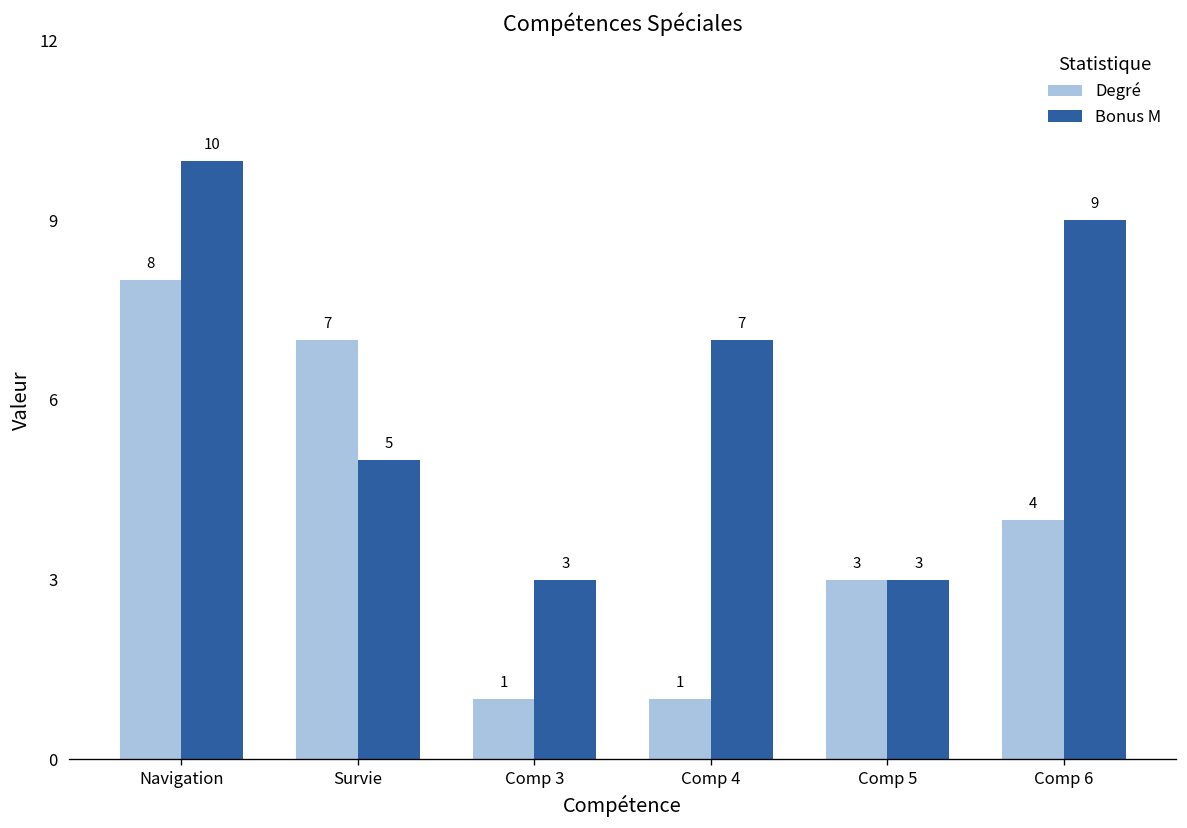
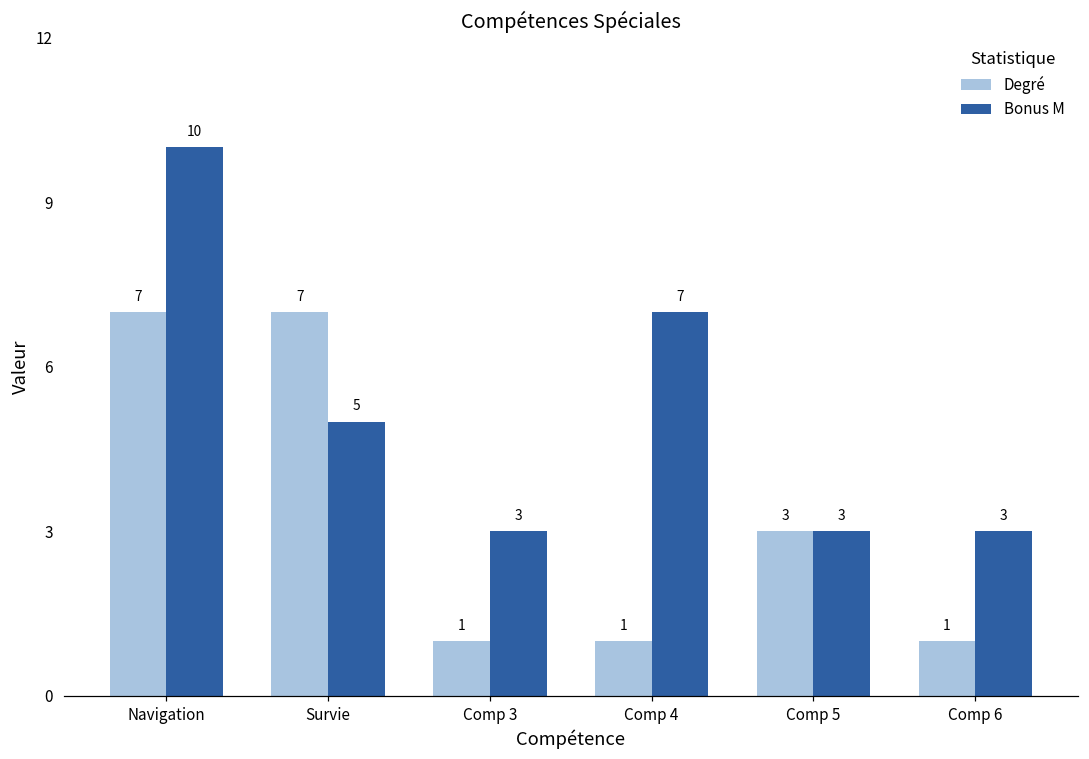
  {
    "Degré": {
-     "Navigation": 8,
+     "Navigation": 7,
      "Survie": 7,
      "Comp 3": 1,
      "Comp 4": 1,
      "Comp 5": 3,
-     "Comp 6": 4
+     "Comp 6": 1
    },
    "Bonus M": {
      "Navigation": 10,
      "Survie": 5,
      "Comp 3": 3,
      "Comp 4": 7,
      "Comp 5": 3,
-     "Comp 6": 9
+     "Comp 6": 3
    }
  }
